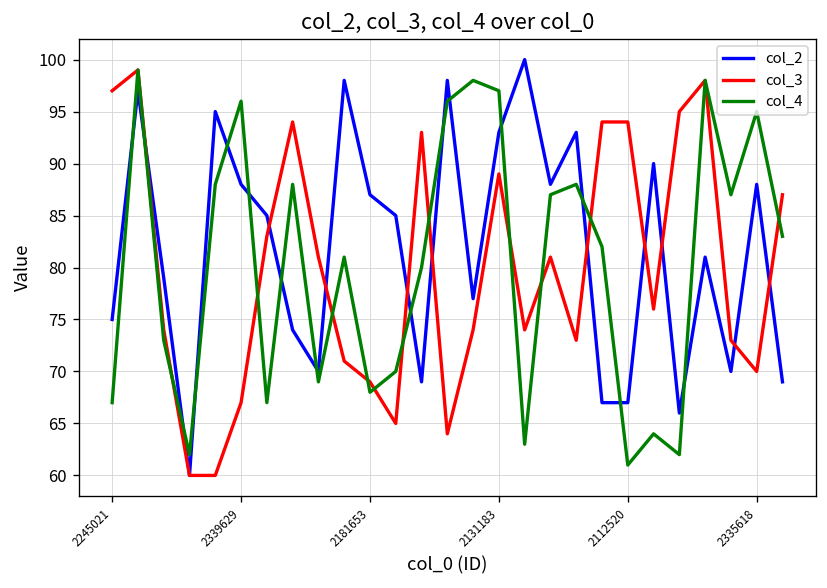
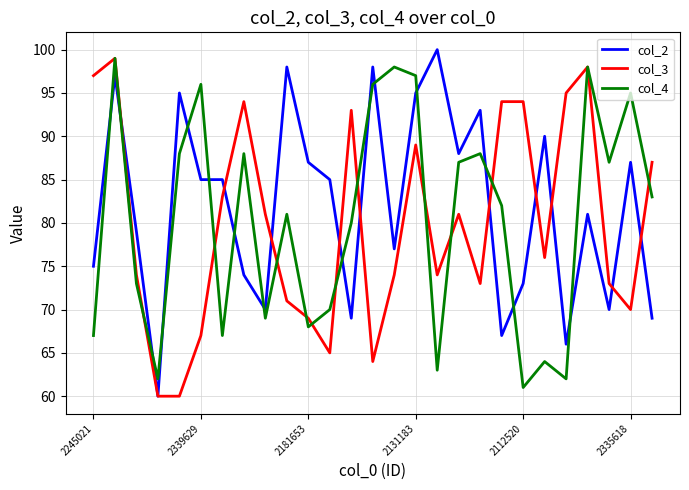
  {
    "col_2": {
      "2245021": 75,
-     "2339629": 88,
+     "2339629": 85,
      "2181653": 87,
-     "2131183": 93,
-     "2112520": 67,
-     "2335618": 88
+     "2131183": 95,
+     "2112520": 73,
+     "2335618": 87
    },
    "col_3": {
      "2245021": 97,
      "2339629": 67,
      "2181653": 69,
      "2131183": 89,
      "2112520": 94,
      "2335618": 70
    },
    "col_4": {
      "2245021": 67,
      "2339629": 96,
      "2181653": 68,
      "2131183": 97,
      "2112520": 61
    }
  }
